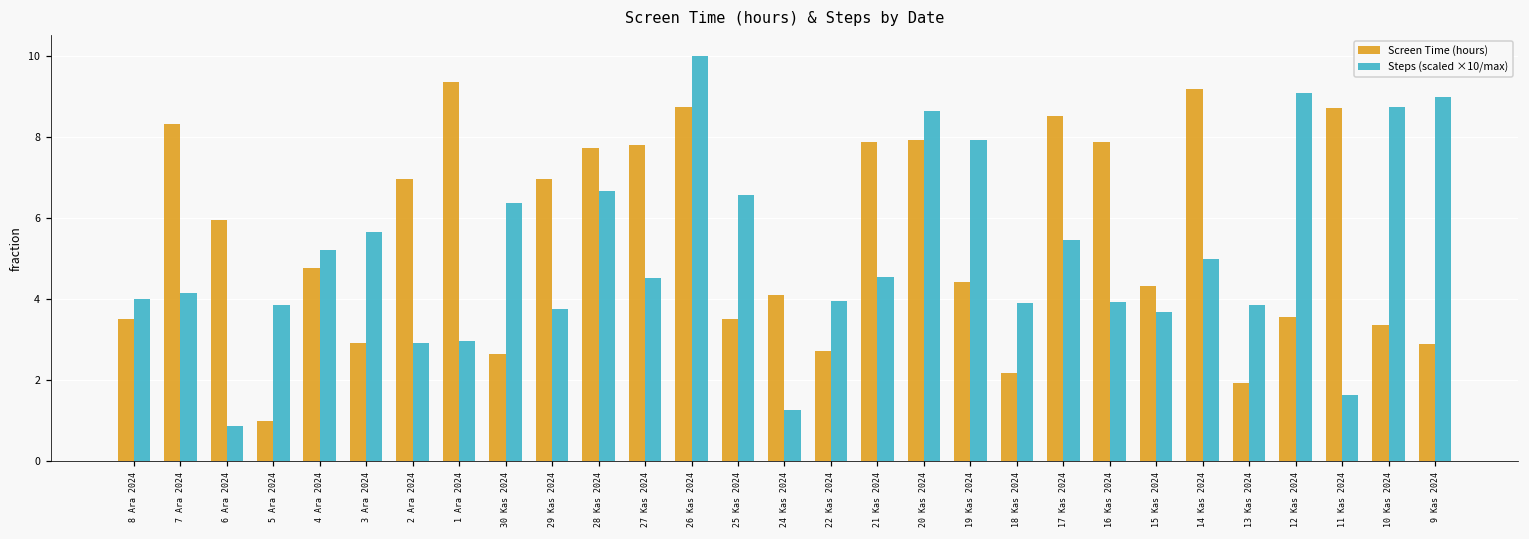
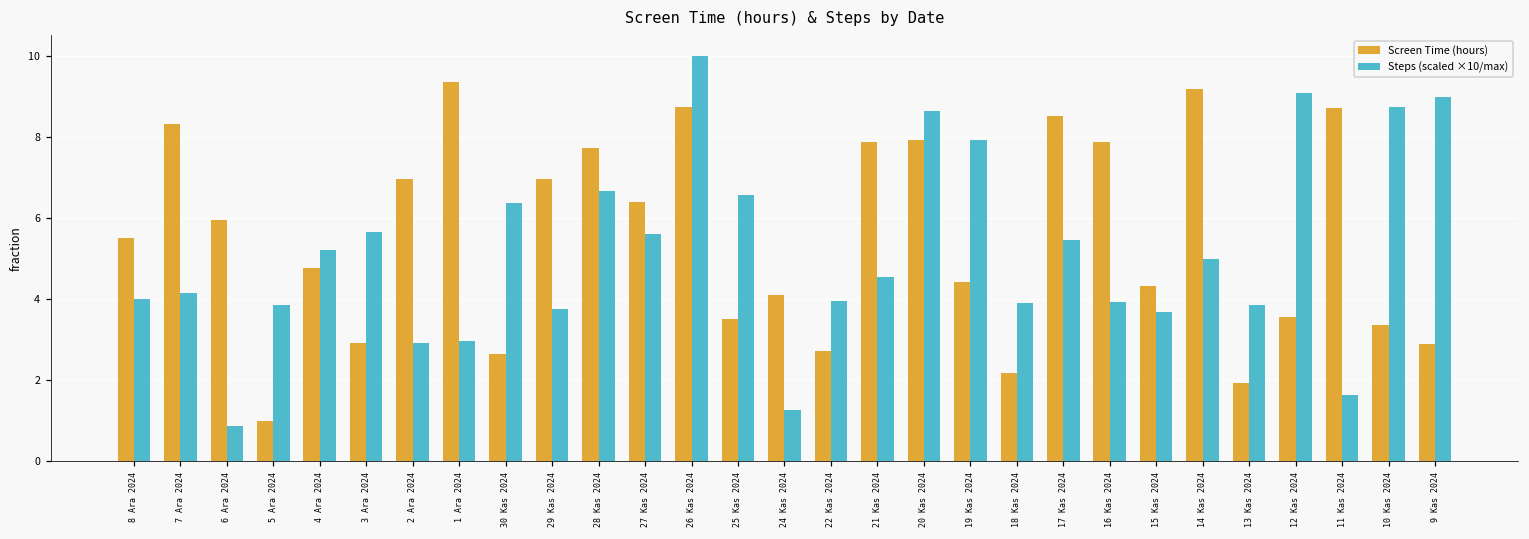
  {
    "Screen Time (hours)": {
-     "8 Ara 2024": 3.5,
+     "8 Ara 2024": 5.5,
      "7 Ara 2024": 8.3,
      "6 Ara 2024": 6.0,
      "5 Ara 2024": 1.0,
      "4 Ara 2024": 4.8,
      "3 Ara 2024": 2.9,
      "2 Ara 2024": 7.0,
      "1 Ara 2024": 9.4,
      "30 Kas 2024": 2.7,
      "29 Kas 2024": 7.0,
      "28 Kas 2024": 7.7,
-     "27 Kas 2024": 7.8,
+     "27 Kas 2024": 6.4,
      "26 Kas 2024": 8.7,
      "25 Kas 2024": 3.5,
      "24 Kas 2024": 4.1,
      "22 Kas 2024": 2.7,
      "21 Kas 2024": 7.9,
      "20 Kas 2024": 7.9,
      "19 Kas 2024": 4.4,
      "18 Kas 2024": 2.2,
      "17 Kas 2024": 8.5,
      "16 Kas 2024": 7.9,
      "15 Kas 2024": 4.3,
      "14 Kas 2024": 9.2,
      "13 Kas 2024": 1.9,
      "12 Kas 2024": 3.6,
      "11 Kas 2024": 8.7,
      "10 Kas 2024": 3.4,
      "9 Kas 2024": 2.9
    },
    "Steps (scaled ×10/max)": {
      "8 Ara 2024": 4.0,
      "7 Ara 2024": 4.2,
      "6 Ara 2024": 0.9,
      "5 Ara 2024": 3.9,
      "4 Ara 2024": 5.2,
      "3 Ara 2024": 5.7,
      "2 Ara 2024": 2.9,
      "1 Ara 2024": 3.0,
      "30 Kas 2024": 6.4,
      "29 Kas 2024": 3.8,
      "28 Kas 2024": 6.7,
-     "27 Kas 2024": 4.5,
+     "27 Kas 2024": 5.6,
      "26 Kas 2024": 10.0,
      "25 Kas 2024": 6.6,
      "24 Kas 2024": 1.3,
      "22 Kas 2024": 4.0,
      "21 Kas 2024": 4.5,
      "20 Kas 2024": 8.6,
      "19 Kas 2024": 7.9,
      "18 Kas 2024": 3.9,
      "17 Kas 2024": 5.5,
      "16 Kas 2024": 3.9,
      "15 Kas 2024": 3.7,
      "14 Kas 2024": 5.0,
      "13 Kas 2024": 3.8,
      "12 Kas 2024": 9.1,
      "11 Kas 2024": 1.6,
      "10 Kas 2024": 8.7,
      "9 Kas 2024": 9.0
    }
  }
